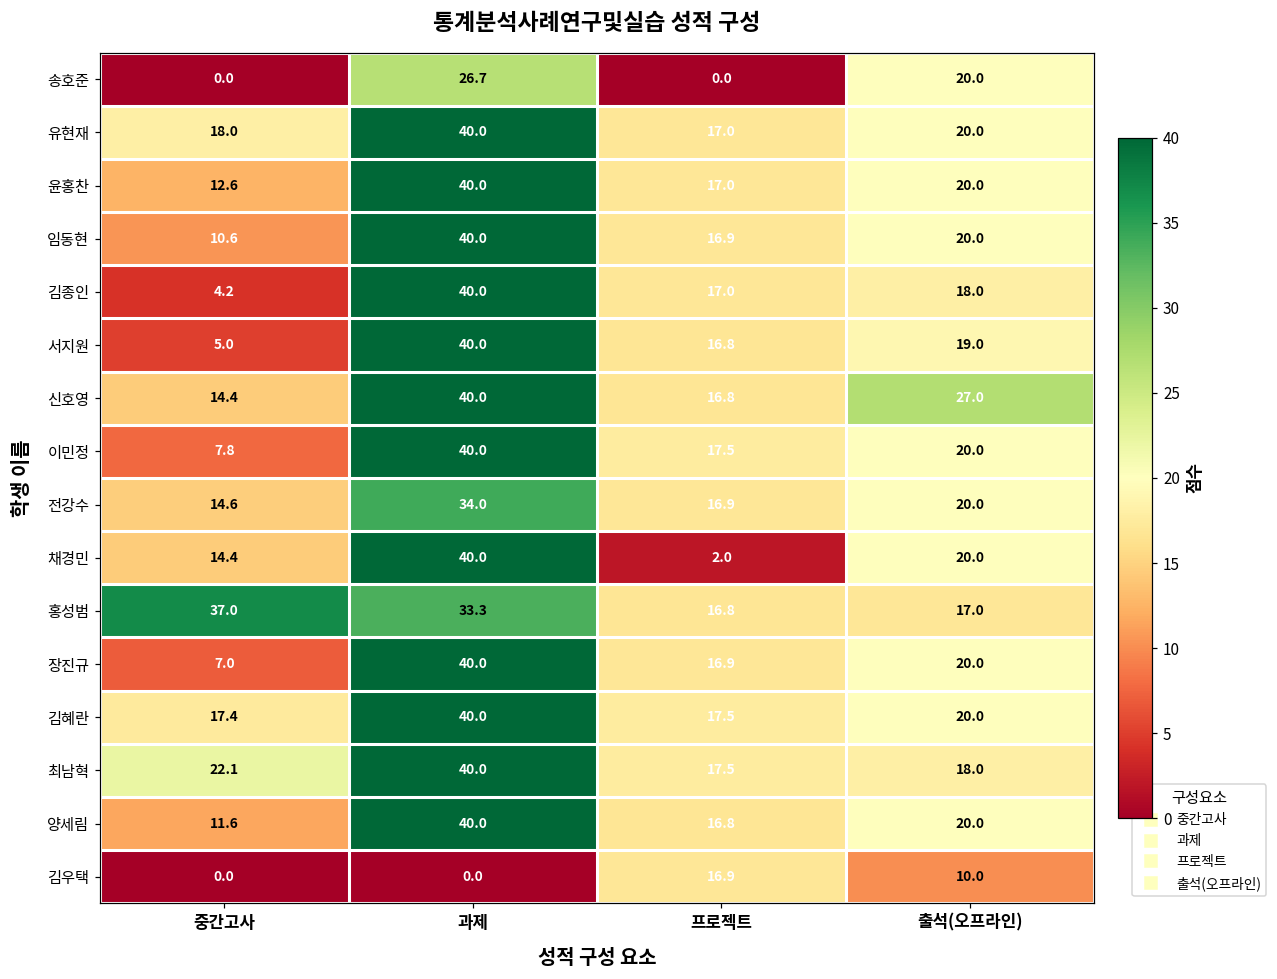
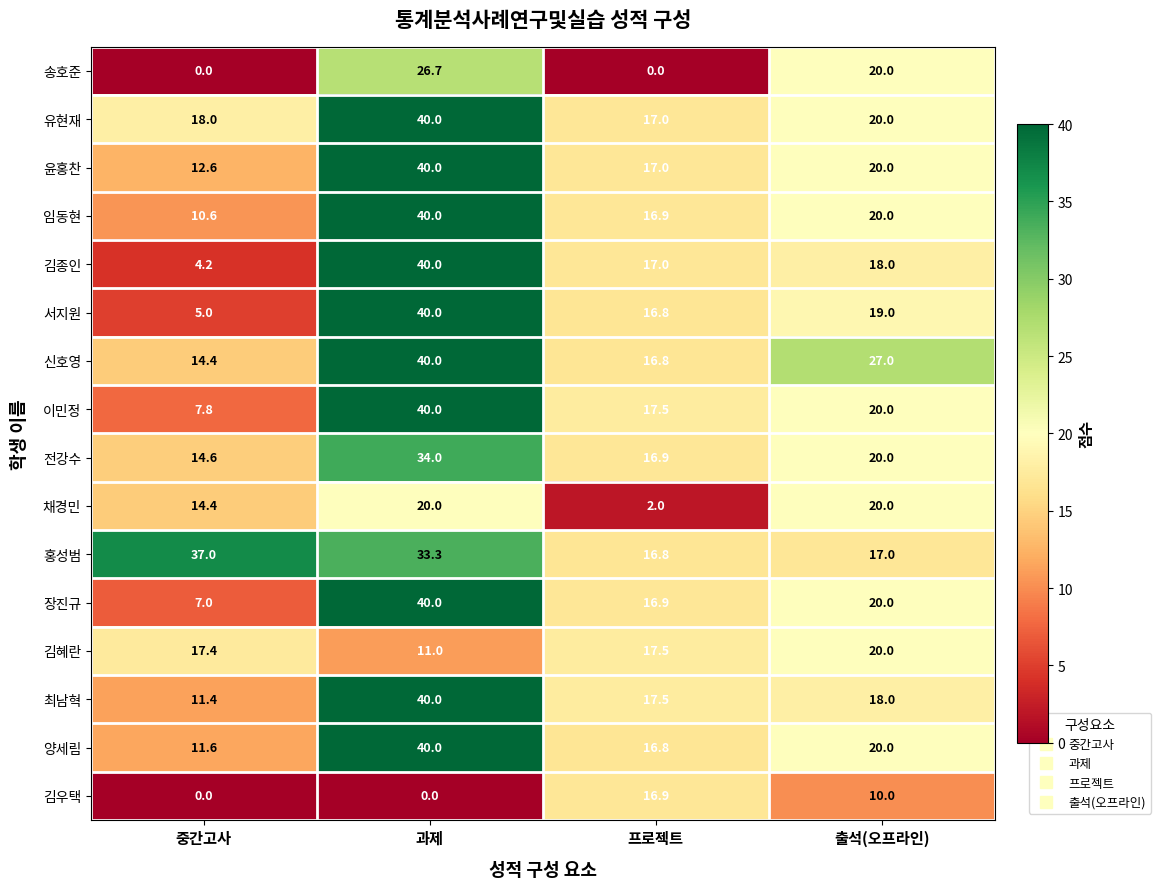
  {
    "송호준": {
      "중간고사": 0.0,
      "과제": 26.7,
      "프로젝트": 0.0,
      "출석(오프라인)": 20.0
    },
    "유현재": {
      "중간고사": 18.0,
      "과제": 40.0,
      "프로젝트": 17.0,
      "출석(오프라인)": 20.0
    },
    "윤홍찬": {
      "중간고사": 12.6,
      "과제": 40.0,
      "프로젝트": 17.0,
      "출석(오프라인)": 20.0
    },
    "임동현": {
      "중간고사": 10.6,
      "과제": 40.0,
      "프로젝트": 16.9,
      "출석(오프라인)": 20.0
    },
    "김종인": {
      "중간고사": 4.2,
      "과제": 40.0,
      "프로젝트": 17.0,
      "출석(오프라인)": 18.0
    },
    "서지원": {
      "중간고사": 5.0,
      "과제": 40.0,
      "프로젝트": 16.8,
      "출석(오프라인)": 19.0
    },
    "신호영": {
      "중간고사": 14.4,
      "과제": 40.0,
      "프로젝트": 16.8,
      "출석(오프라인)": 27.0
    },
    "이민정": {
      "중간고사": 7.8,
      "과제": 40.0,
      "프로젝트": 17.5,
      "출석(오프라인)": 20.0
    },
    "전강수": {
      "중간고사": 14.6,
      "과제": 34.0,
      "프로젝트": 16.9,
      "출석(오프라인)": 20.0
    },
    "채경민": {
      "중간고사": 14.4,
-     "과제": 40.0,
+     "과제": 20.0,
      "프로젝트": 2.0,
      "출석(오프라인)": 20.0
    },
    "홍성범": {
      "중간고사": 37.0,
      "과제": 33.3,
      "프로젝트": 16.8,
      "출석(오프라인)": 17.0
    },
    "장진규": {
      "중간고사": 7.0,
      "과제": 40.0,
      "프로젝트": 16.9,
      "출석(오프라인)": 20.0
    },
    "김혜란": {
      "중간고사": 17.4,
-     "과제": 40.0,
+     "과제": 11.0,
      "프로젝트": 17.5,
      "출석(오프라인)": 20.0
    },
    "최남혁": {
-     "중간고사": 22.1,
+     "중간고사": 11.4,
      "과제": 40.0,
      "프로젝트": 17.5,
      "출석(오프라인)": 18.0
    },
    "양세림": {
      "중간고사": 11.6,
      "과제": 40.0,
      "프로젝트": 16.8,
      "출석(오프라인)": 20.0
    },
    "김우택": {
      "중간고사": 0.0,
      "과제": 0.0,
      "프로젝트": 16.9,
      "출석(오프라인)": 10.0
    }
  }
